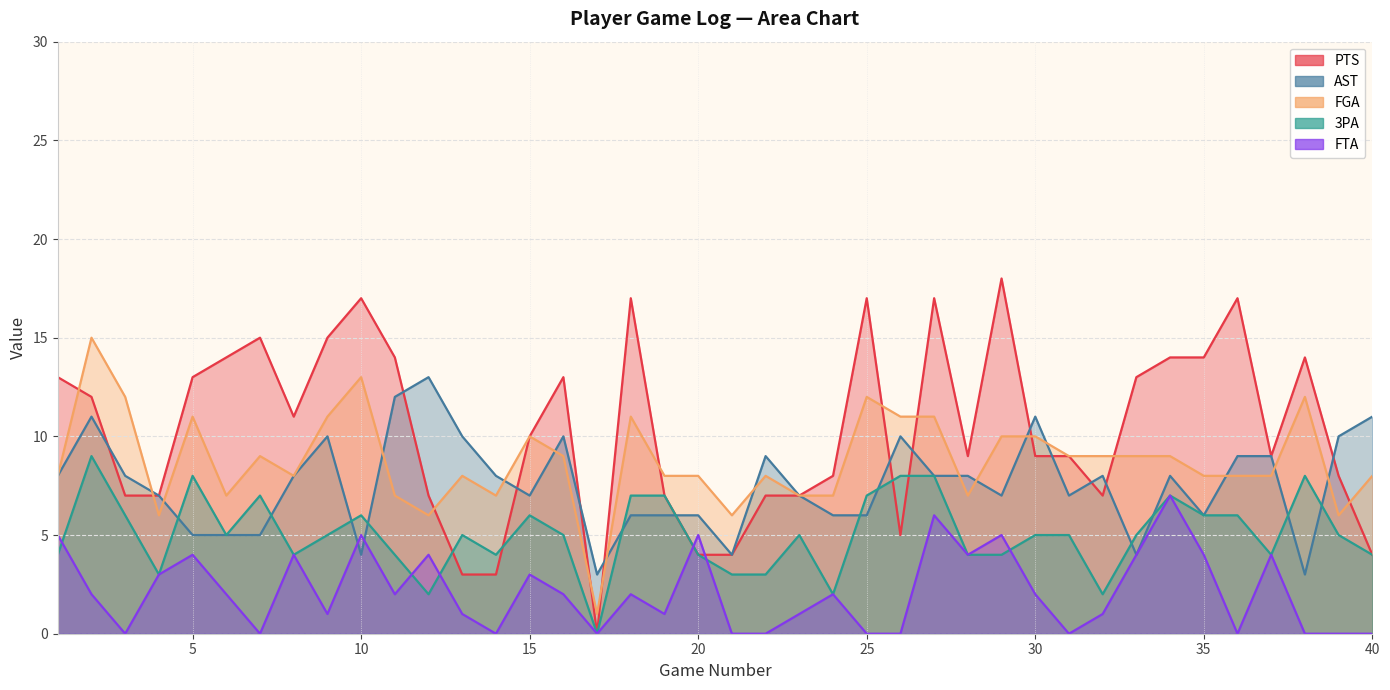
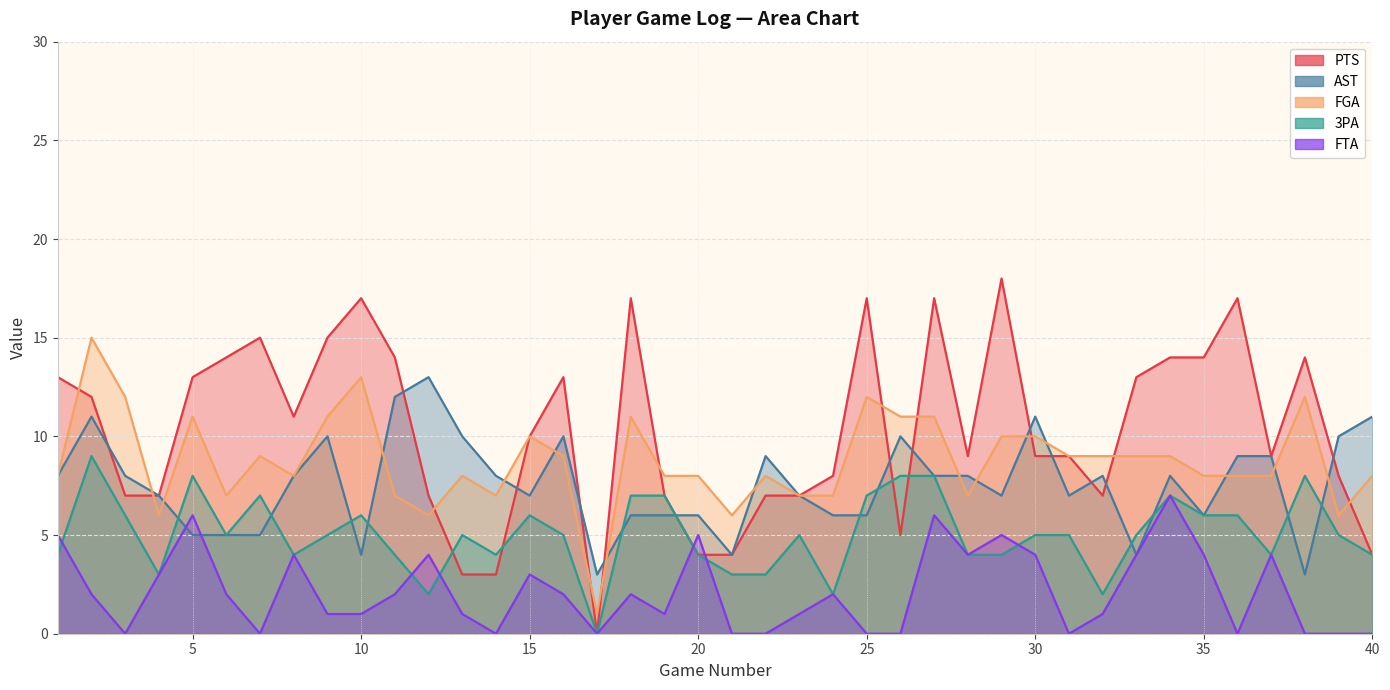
  {
    "FTA": {
-     "5": 4,
-     "10": 5,
+     "5": 6,
+     "10": 1,
      "15": 3,
      "20": 5,
      "25": 0,
-     "30": 2,
+     "30": 4,
      "35": 4,
      "40": 0
    }
  }
